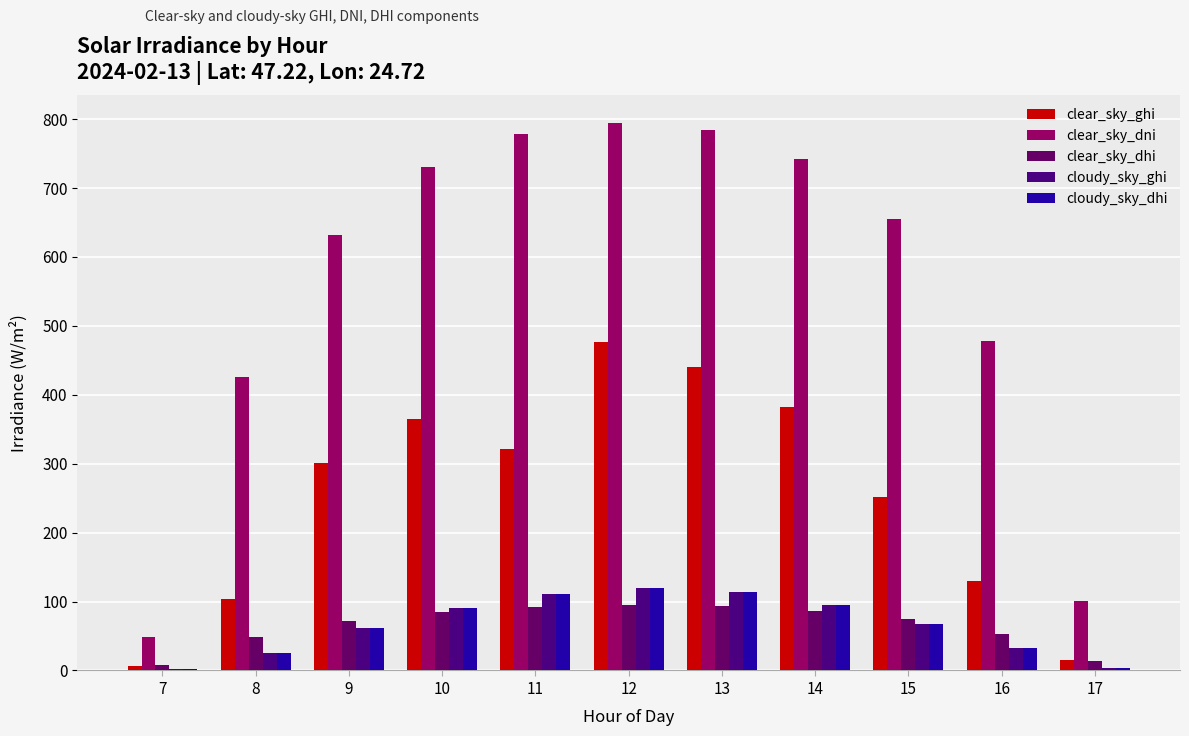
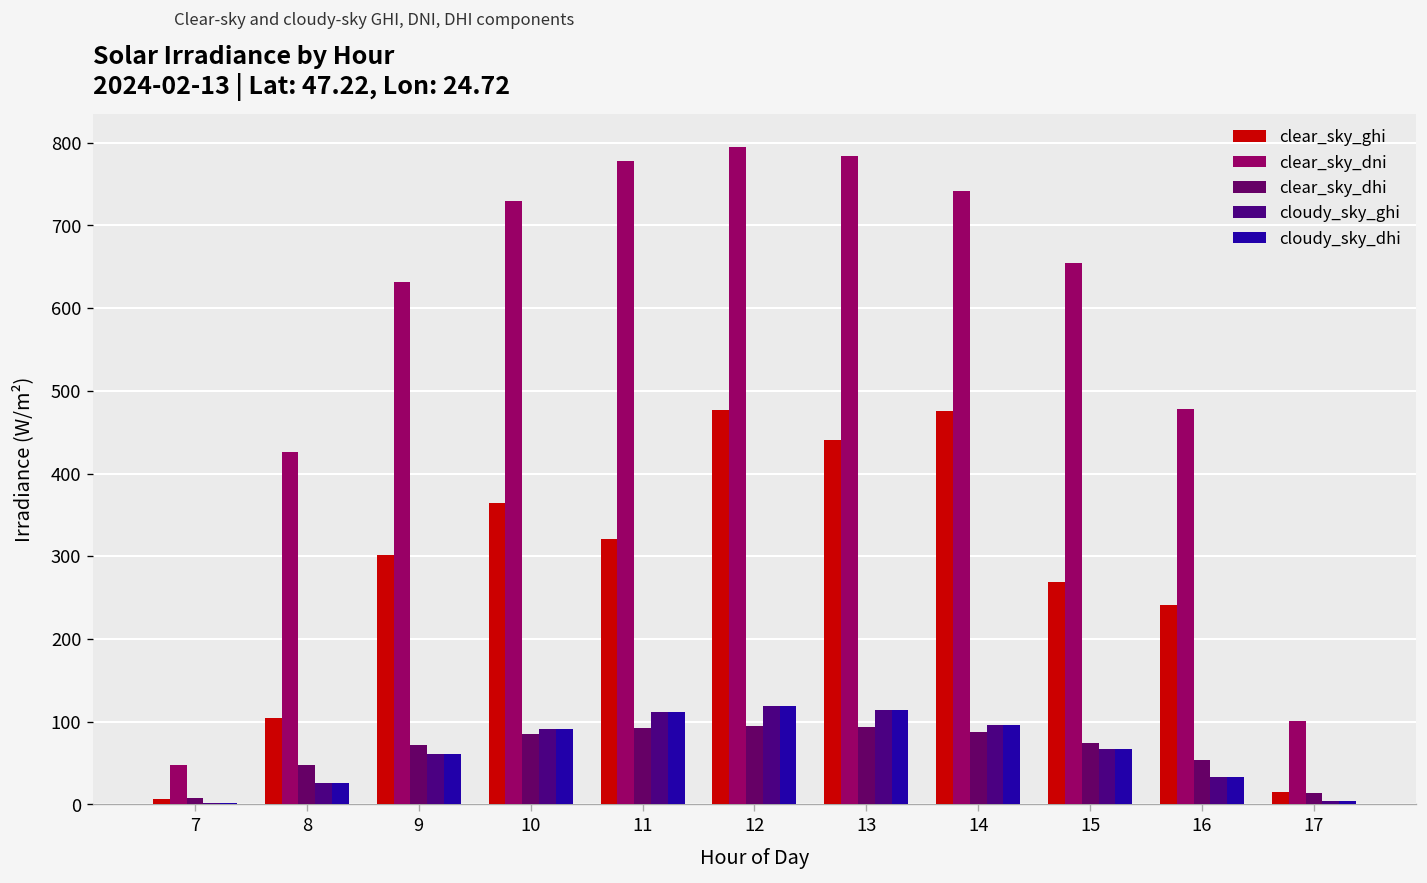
  {
    "clear_sky_ghi": {
      "7": 10,
      "8": 100,
      "9": 300,
      "10": 360,
      "11": 320,
      "12": 480,
      "13": 440,
-     "14": 380,
-     "15": 250,
-     "16": 130,
+     "14": 480,
+     "15": 270,
+     "16": 240,
      "17": 20
    }
  }
